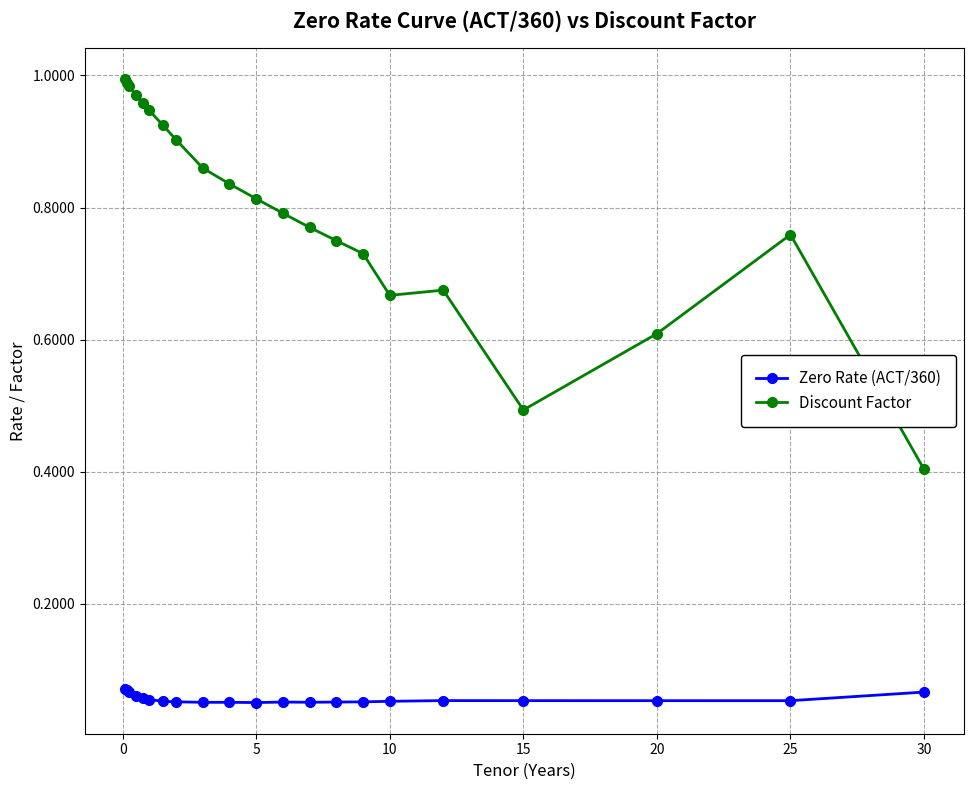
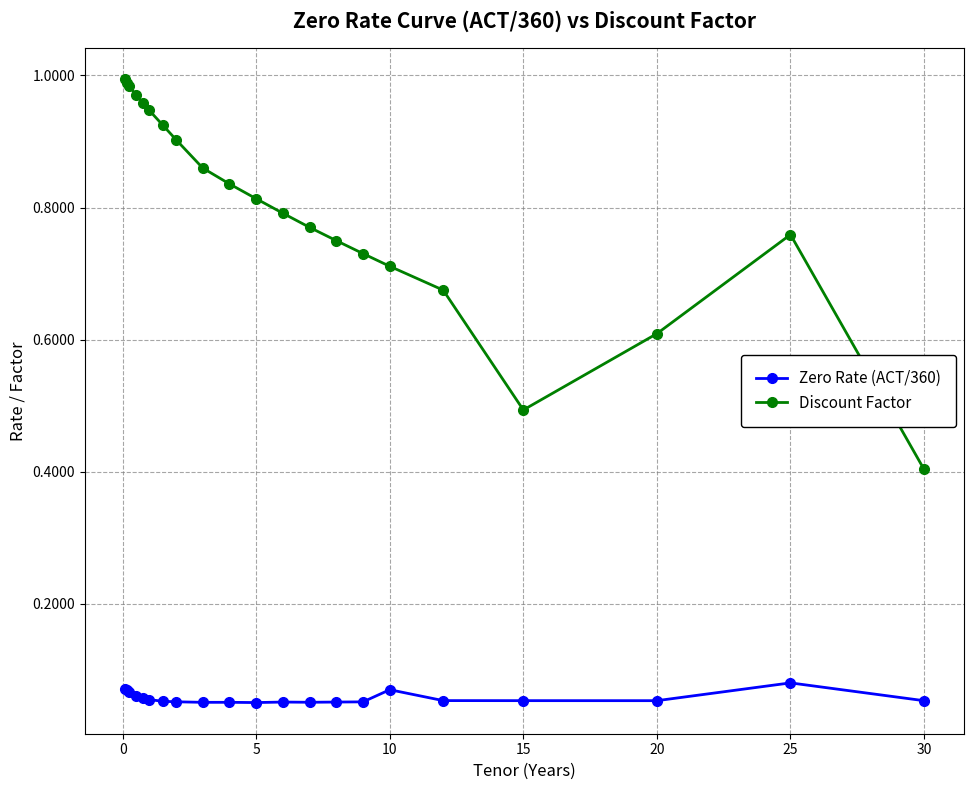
  {
    "Zero Rate (ACT/360)": {
      "5": 0.05,
-     "10": 0.05,
+     "10": 0.07,
      "15": 0.05,
      "20": 0.05,
-     "25": 0.05,
-     "30": 0.07
+     "25": 0.08,
+     "30": 0.05
    },
    "Discount Factor": {
      "5": 0.81,
-     "10": 0.67,
+     "10": 0.71,
      "15": 0.49,
      "20": 0.61,
      "25": 0.76,
      "30": 0.40
    }
  }
